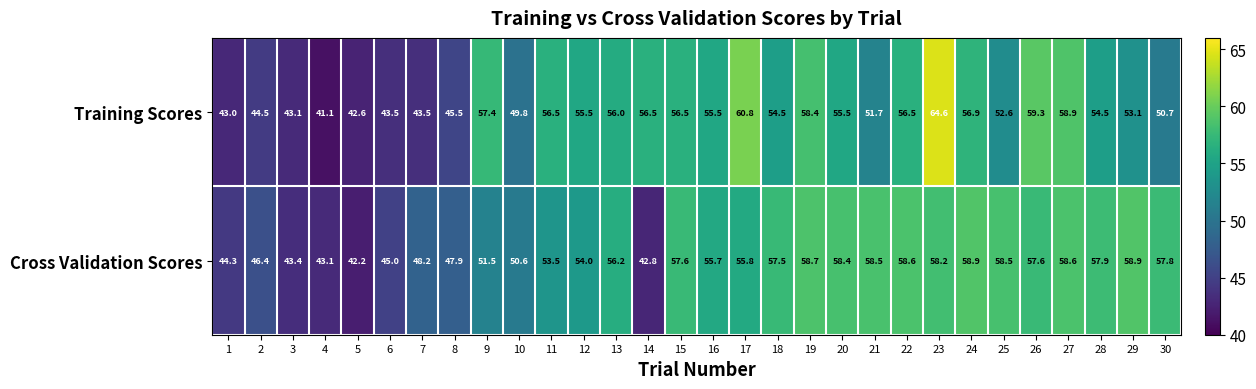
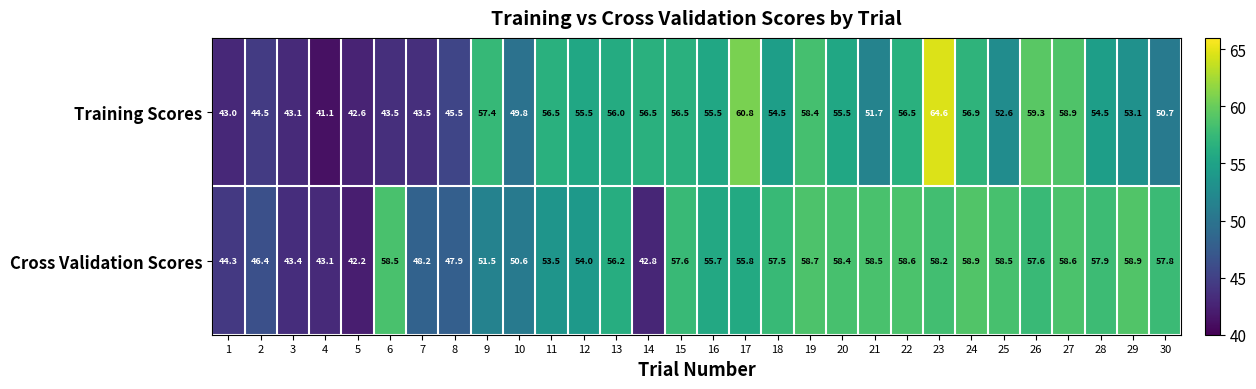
  {
    "Training Scores": {
      "1": 43.0,
      "2": 44.5,
      "3": 43.1,
      "4": 41.1,
      "5": 42.6,
      "6": 43.5,
      "7": 43.5,
      "8": 45.5,
      "9": 57.4,
      "10": 49.8,
      "11": 56.5,
      "12": 55.5,
      "13": 56.0,
      "14": 56.5,
      "15": 56.5,
      "16": 55.5,
      "17": 60.8,
      "18": 54.5,
      "19": 58.4,
      "20": 55.5,
      "21": 51.7,
      "22": 56.5,
      "23": 64.6,
      "24": 56.9,
      "25": 52.6,
      "26": 59.3,
      "27": 58.9,
      "28": 54.5,
      "29": 53.1,
      "30": 50.7
    },
    "Cross Validation Scores": {
      "1": 44.3,
      "2": 46.4,
      "3": 43.4,
      "4": 43.1,
      "5": 42.2,
-     "6": 45.0,
+     "6": 58.5,
      "7": 48.2,
      "8": 47.9,
      "9": 51.5,
      "10": 50.6,
      "11": 53.5,
      "12": 54.0,
      "13": 56.2,
      "14": 42.8,
      "15": 57.6,
      "16": 55.7,
      "17": 55.8,
      "18": 57.5,
      "19": 58.7,
      "20": 58.4,
      "21": 58.5,
      "22": 58.6,
      "23": 58.2,
      "24": 58.9,
      "25": 58.5,
      "26": 57.6,
      "27": 58.6,
      "28": 57.9,
      "29": 58.9,
      "30": 57.8
    }
  }
